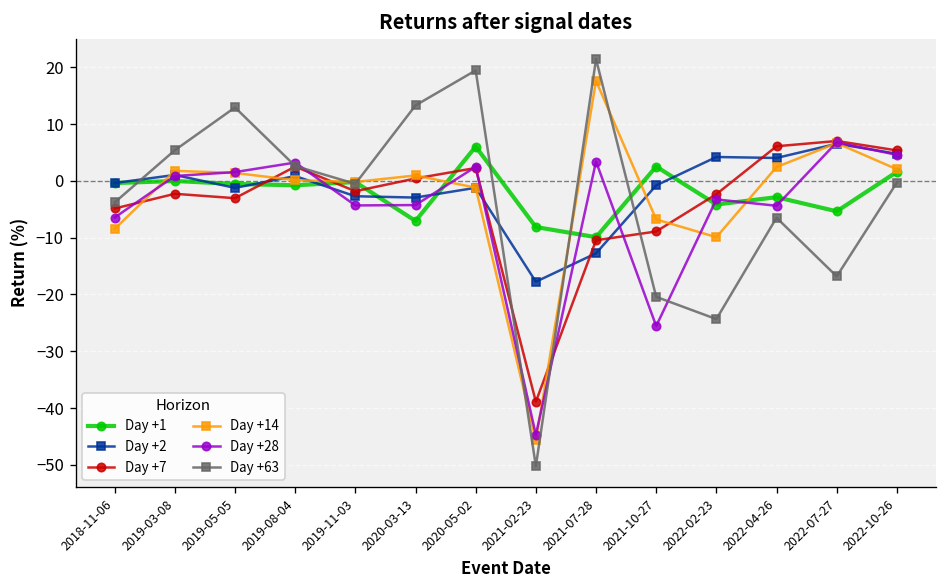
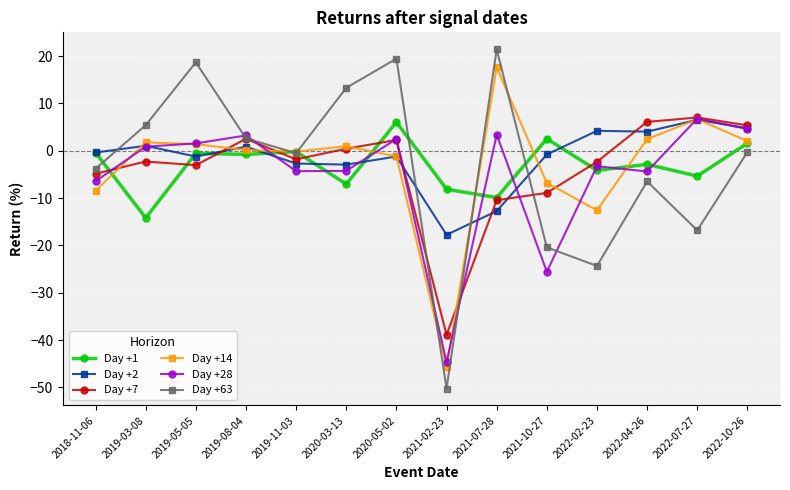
  {
    "Day +1": {
-     "2019-03-08": 0,
+     "2019-03-08": -14,
      "2019-05-05": -1,
      "2019-08-04": -1,
      "2020-03-13": -7,
      "2020-05-02": 6,
      "2021-02-23": -8,
      "2021-07-28": -10,
      "2021-10-27": 3,
      "2022-02-23": -4,
      "2022-04-26": -3,
      "2022-07-27": -5
    },
    "Day +2": {
      "2019-05-05": -1,
      "2019-08-04": 1,
      "2019-11-03": -3,
      "2020-03-13": -3,
      "2021-02-23": -18,
      "2021-07-28": -13,
      "2021-10-27": -1,
      "2022-02-23": 4,
      "2022-04-26": 4
    },
    "Day +7": {
      "2018-11-06": -5,
      "2019-03-08": -2,
      "2019-05-05": -3,
      "2019-11-03": -2,
      "2021-02-23": -39,
      "2021-07-28": -10,
      "2021-10-27": -9,
      "2022-02-23": -2,
      "2022-04-26": 6,
      "2022-10-26": 5
    },
    "Day +14": {
      "2018-11-06": -8,
      "2019-03-08": 2,
      "2019-08-04": 0,
      "2021-02-23": -46,
      "2021-07-28": 18,
      "2021-10-27": -7,
-     "2022-02-23": -10,
+     "2022-02-23": -13,
      "2022-04-26": 2
    },
    "Day +28": {
      "2018-11-06": -6,
      "2019-08-04": 3,
      "2019-11-03": -4,
      "2020-03-13": -4,
      "2021-02-23": -45,
      "2021-07-28": 3,
      "2021-10-27": -26,
      "2022-02-23": -3,
      "2022-04-26": -4
    },
    "Day +63": {
      "2018-11-06": -4,
      "2019-03-08": 5,
-     "2019-05-05": 13,
+     "2019-05-05": 19,
      "2020-03-13": 13,
      "2020-05-02": 19,
      "2021-02-23": -50,
      "2021-07-28": 21,
      "2021-10-27": -20,
      "2022-02-23": -24,
      "2022-04-26": -6,
      "2022-07-27": -17,
      "2022-10-26": 0
    }
  }
